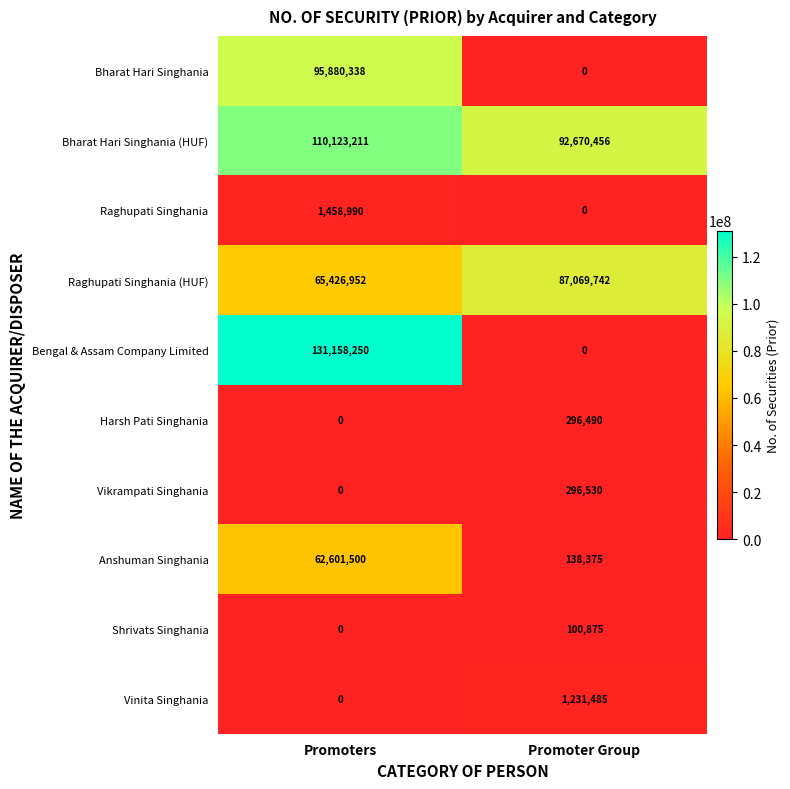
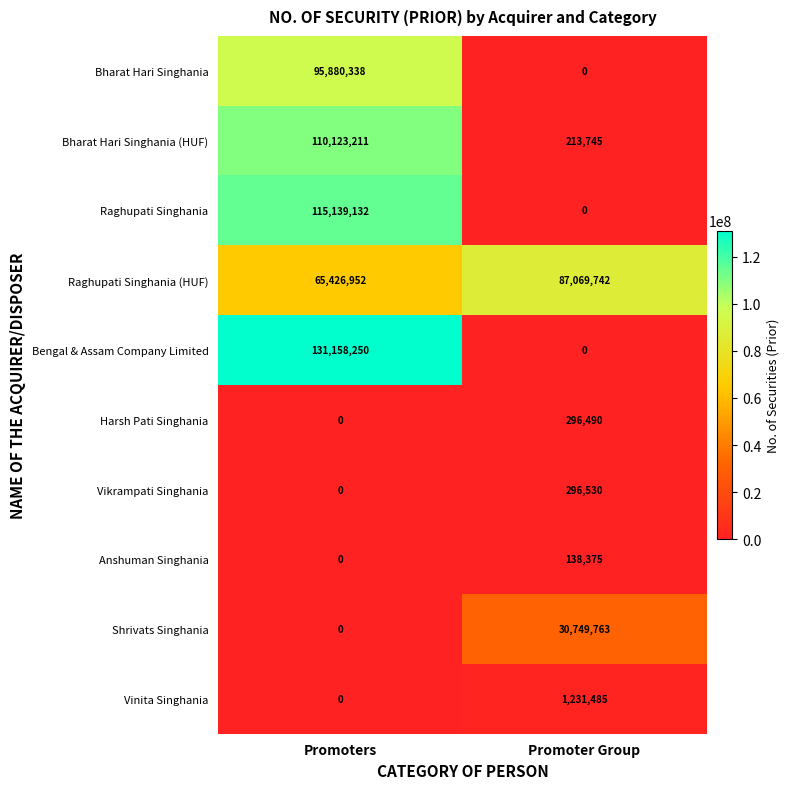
  {
    "Bharat Hari Singhania": {
      "Promoters": "95,880,338",
      "Promoter Group": "0"
    },
    "Bharat Hari Singhania (HUF)": {
      "Promoters": "110,123,211",
-     "Promoter Group": "92,670,456"
+     "Promoter Group": "213,745"
    },
    "Raghupati Singhania": {
-     "Promoters": "1,458,990",
+     "Promoters": "115,139,132",
      "Promoter Group": "0"
    },
    "Raghupati Singhania (HUF)": {
      "Promoters": "65,426,952",
      "Promoter Group": "87,069,742"
    },
    "Bengal & Assam Company Limited": {
      "Promoters": "131,158,250",
      "Promoter Group": "0"
    },
    "Harsh Pati Singhania": {
      "Promoters": "0",
      "Promoter Group": "296,490"
    },
    "Vikrampati Singhania": {
      "Promoters": "0",
      "Promoter Group": "296,530"
    },
    "Anshuman Singhania": {
-     "Promoters": "62,601,500",
+     "Promoters": "0",
      "Promoter Group": "138,375"
    },
    "Shrivats Singhania": {
      "Promoters": "0",
-     "Promoter Group": "100,875"
+     "Promoter Group": "30,749,763"
    },
    "Vinita Singhania": {
      "Promoters": "0",
      "Promoter Group": "1,231,485"
    }
  }
